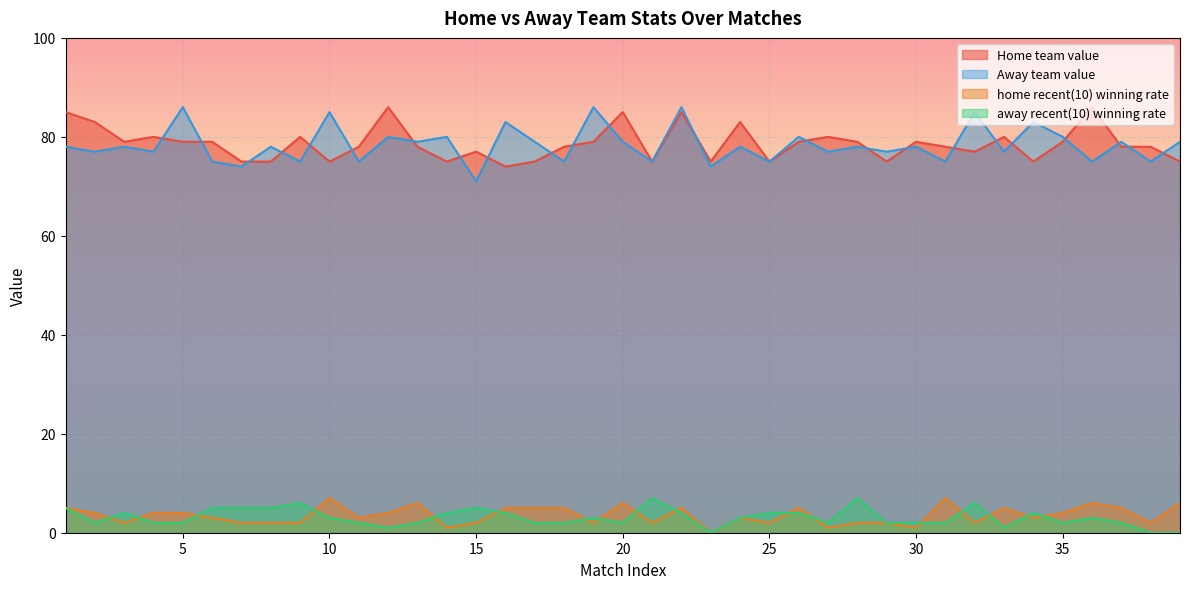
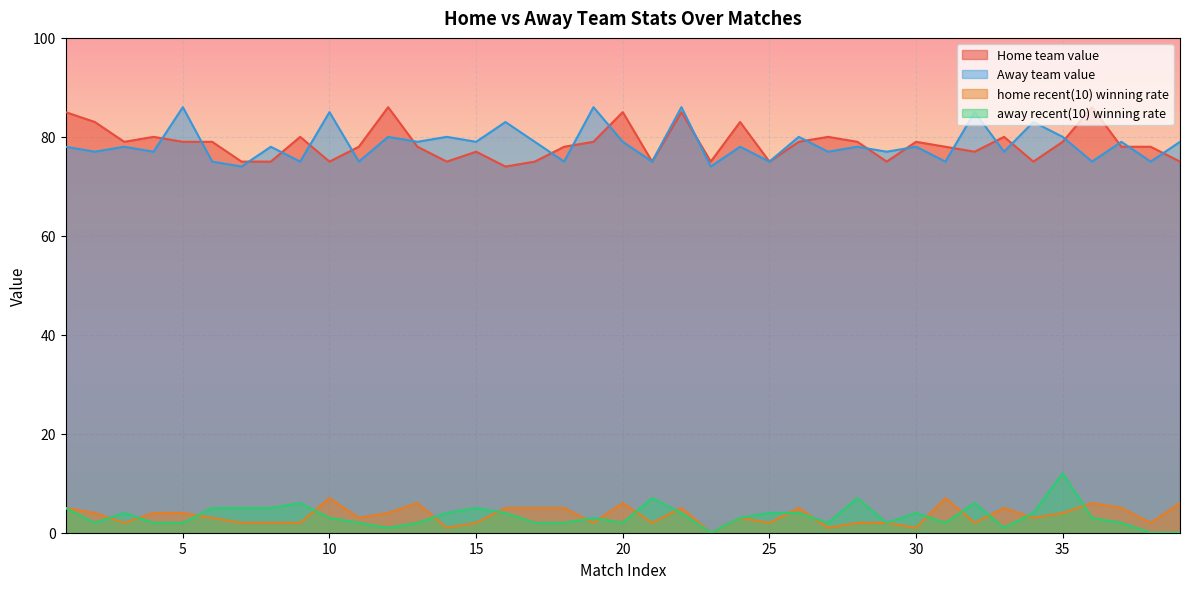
  {
    "Away team value": {
      "5": 86,
      "10": 85,
-     "15": 71,
+     "15": 79,
      "20": 79,
      "30": 78,
      "35": 80
    },
    "away recent(10) winning rate": {
      "5": 2,
      "10": 3,
      "15": 5,
      "20": 2,
      "25": 4,
-     "30": 2,
-     "35": 2
+     "30": 4,
+     "35": 12
    }
  }
